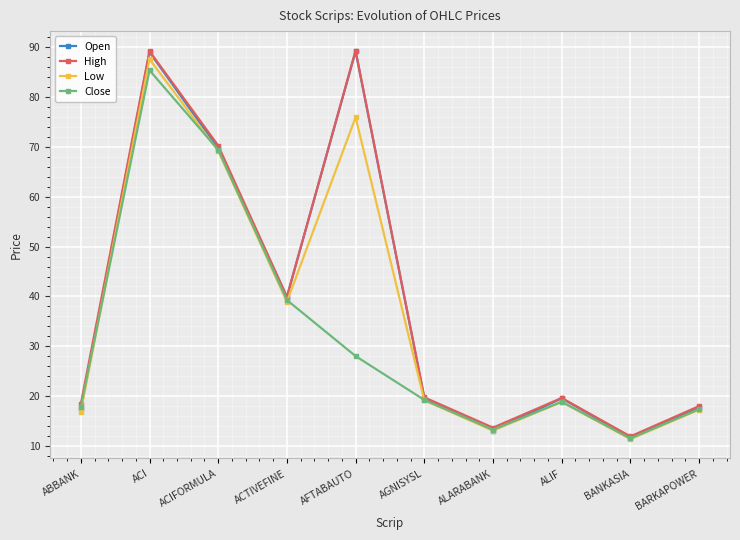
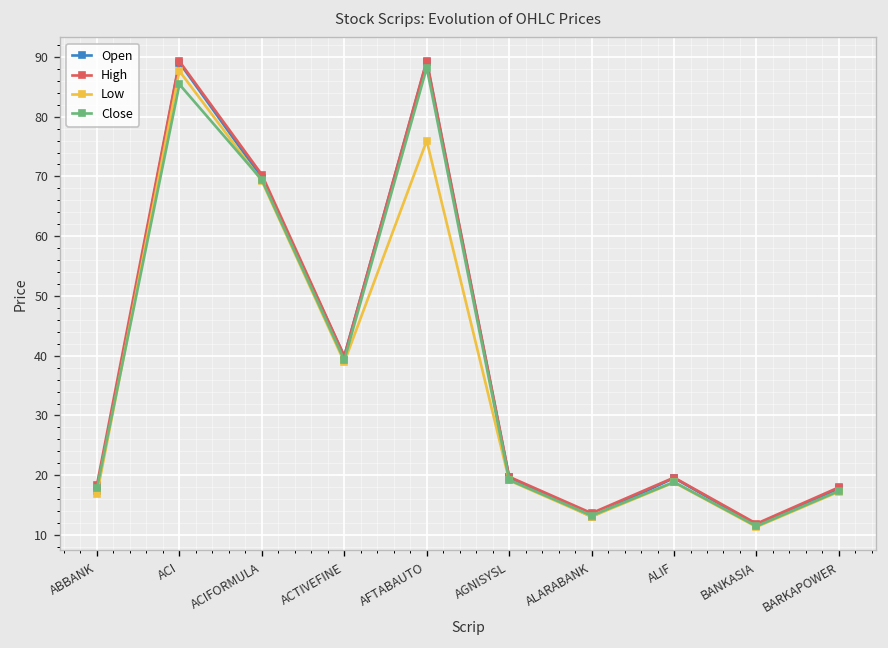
  {
    "High": {
      "ABBANK": 18,
      "ACIFORMULA": 70
    },
    "Low": {
      "ACI": 88,
      "AFTABAUTO": 76
    },
    "Close": {
      "ACI": 85,
-     "AFTABAUTO": 28
+     "AFTABAUTO": 88
    }
  }
